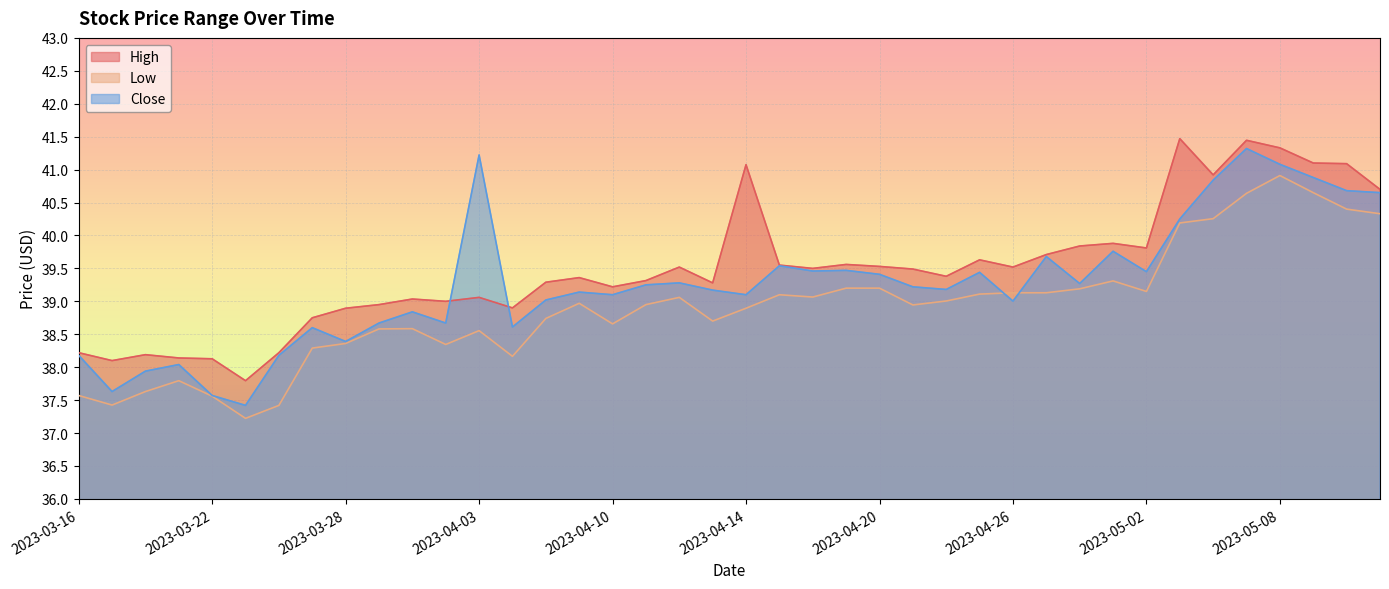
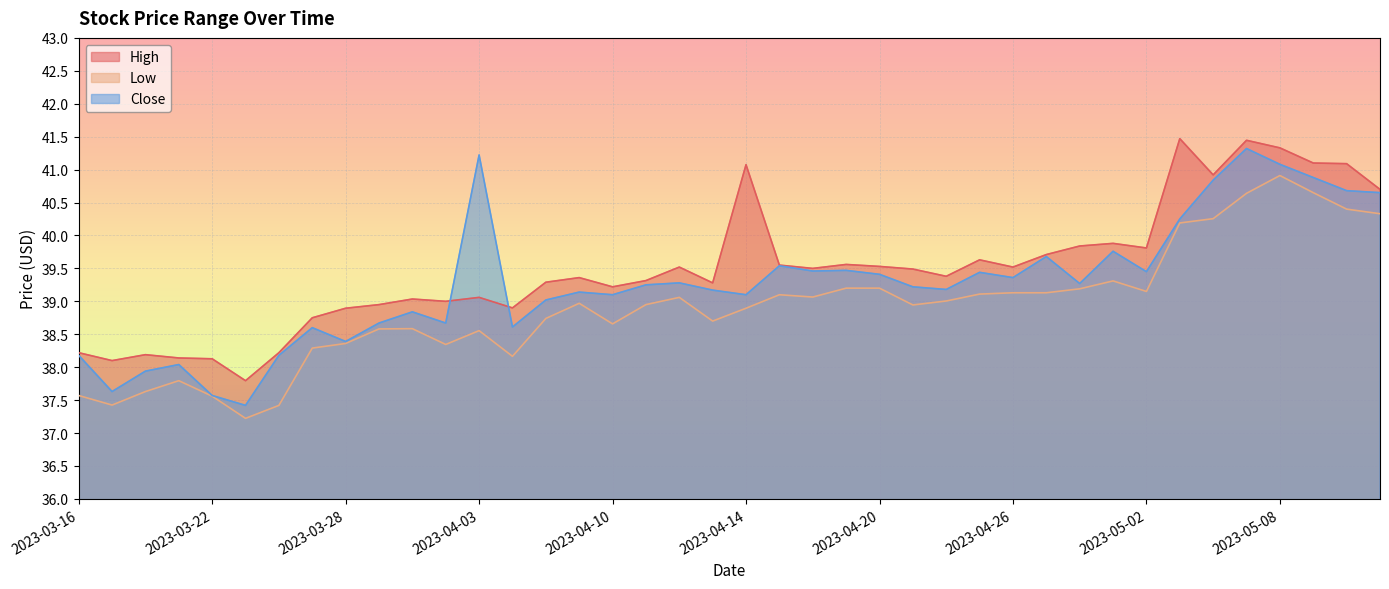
  {
    "High": {
      "2023-03-16": 38.2,
      "2023-03-22": 38.1,
      "2023-03-28": 38.9,
      "2023-04-03": 39.1,
      "2023-04-10": 39.2,
      "2023-04-14": 41.1,
      "2023-04-20": 39.5,
      "2023-04-26": 39.5,
      "2023-05-02": 39.8,
      "2023-05-08": 41.3
    },
    "Low": {
      "2023-03-16": 37.6,
      "2023-04-03": 38.6,
      "2023-04-10": 38.7,
      "2023-04-14": 38.9,
      "2023-04-20": 39.2,
      "2023-04-26": 39.1,
      "2023-05-02": 39.2,
      "2023-05-08": 40.9
    },
    "Close": {
      "2023-03-16": 38.2,
      "2023-04-03": 41.2,
      "2023-04-10": 39.1,
      "2023-04-14": 39.1,
      "2023-04-20": 39.4,
-     "2023-04-26": 39.0,
+     "2023-04-26": 39.4,
      "2023-05-02": 39.5,
      "2023-05-08": 41.1
    }
  }
